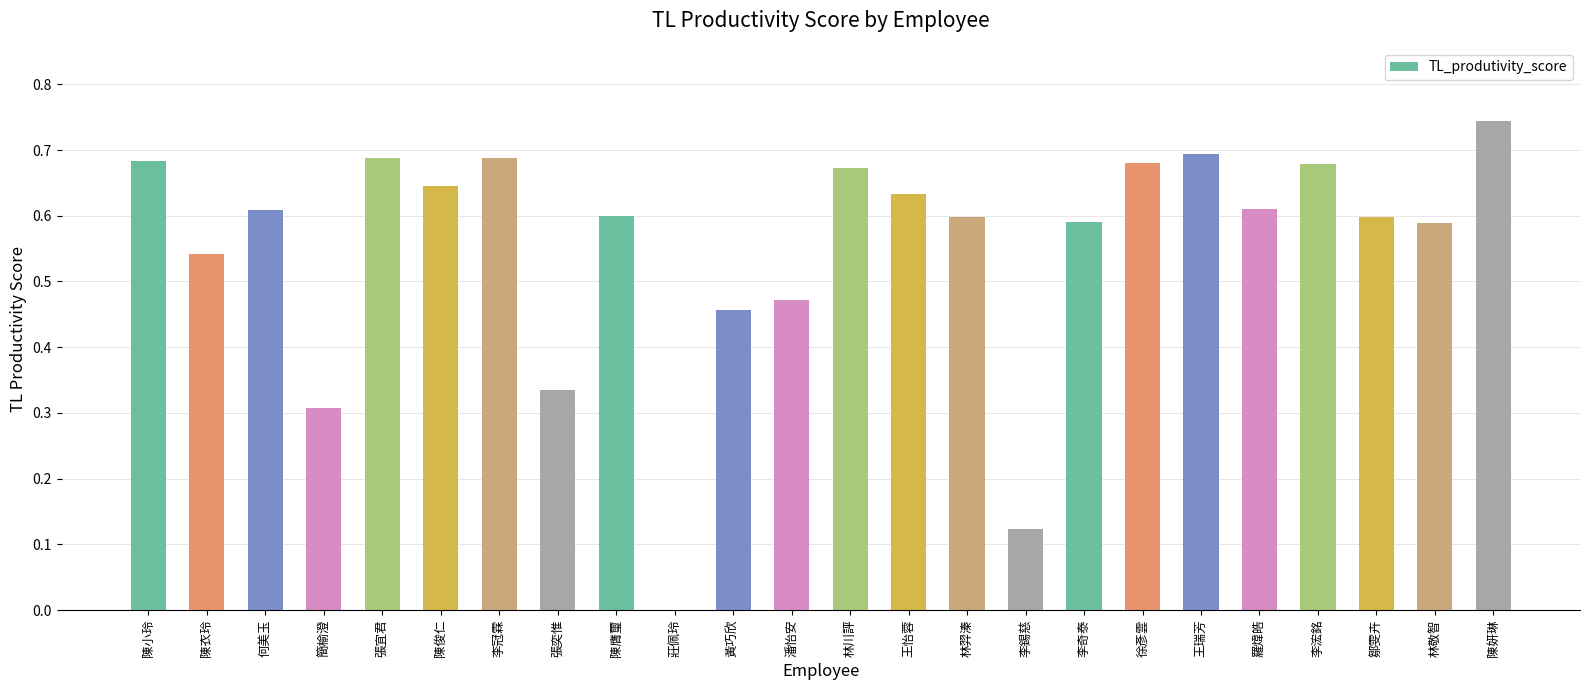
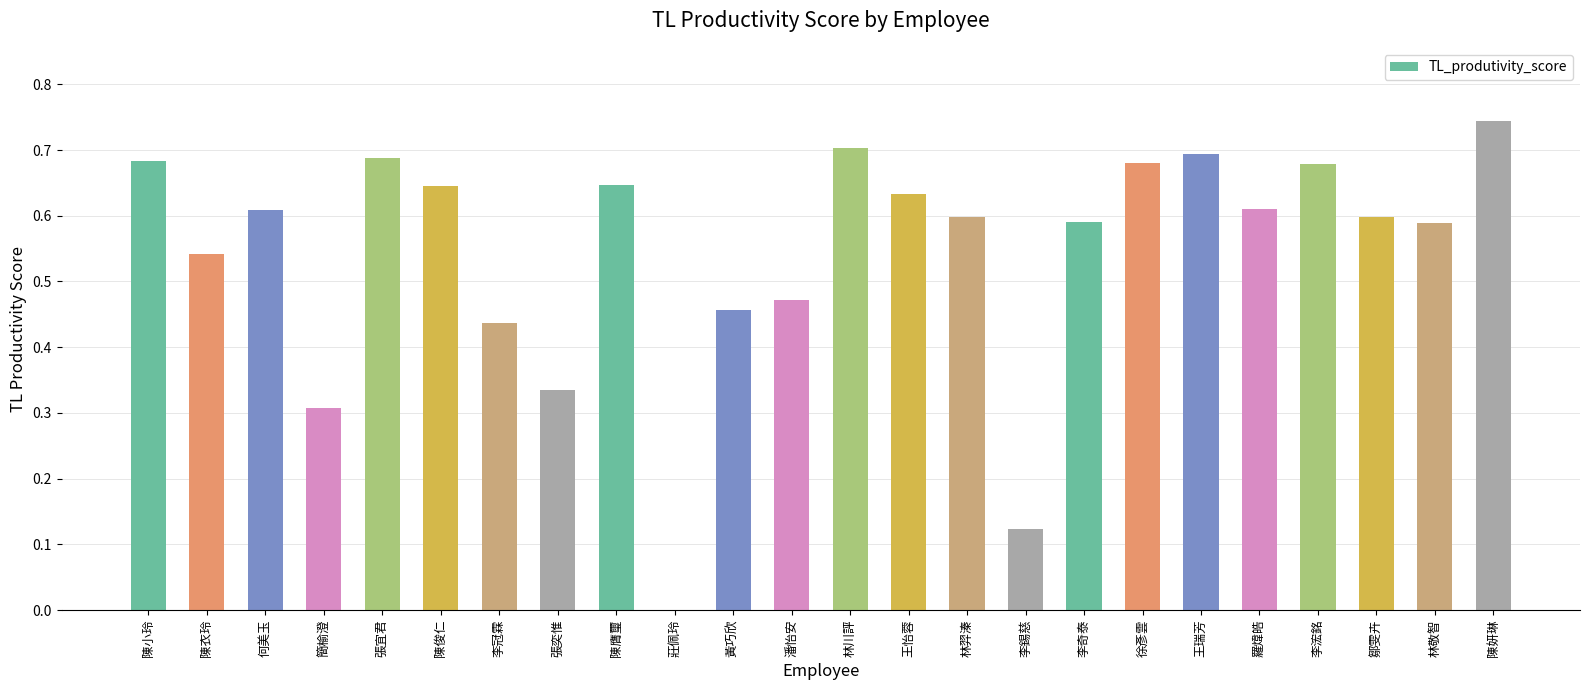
  {
    "陳小玲": 0.68,
    "陳衣玲": 0.54,
    "何美玉": 0.61,
    "簡榆澄": 0.31,
    "張宜君": 0.69,
    "陳俊仁": 0.65,
-   "李冠霖": 0.69,
+   "李冠霖": 0.44,
    "張奕惟": 0.33,
-   "陳膺璽": 0.60,
+   "陳膺璽": 0.65,
    "莊佩玲": 0.00,
    "黃巧欣": 0.46,
    "潘怡安": 0.47,
-   "林川評": 0.67,
+   "林川評": 0.70,
    "王怡蓉": 0.63,
    "林羿溱": 0.60,
    "李錫慈": 0.12,
    "李奇泰": 0.59,
    "徐彥雲": 0.68,
    "王瑞芳": 0.69,
    "羅煒皓": 0.61,
    "李浤銘": 0.68,
    "鄒雯卉": 0.60,
    "林敬智": 0.59,
    "陳妍琳": 0.74
  }
